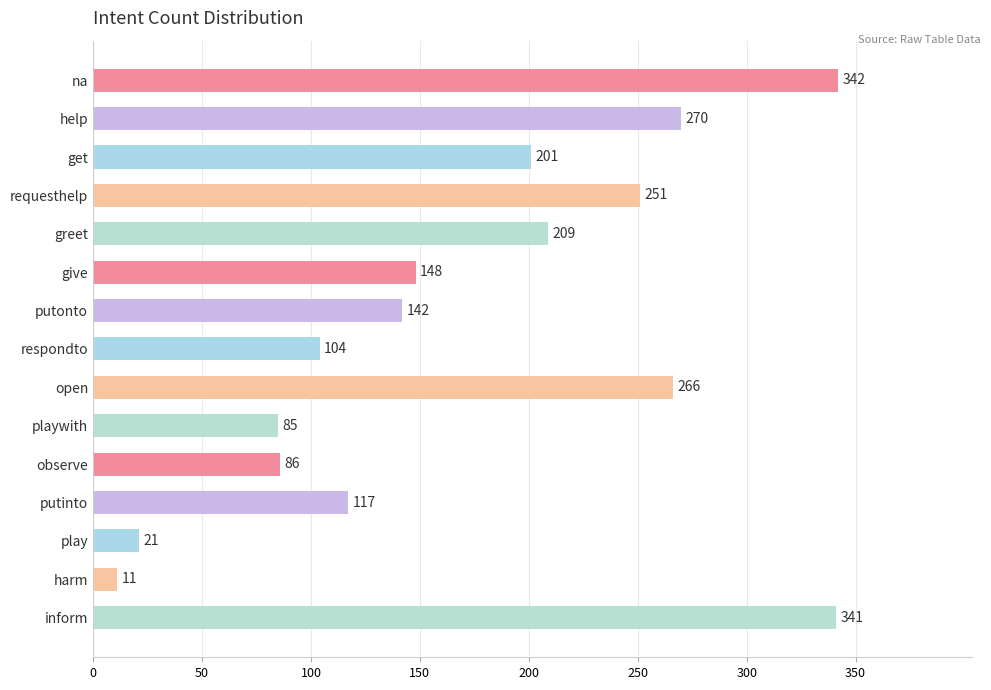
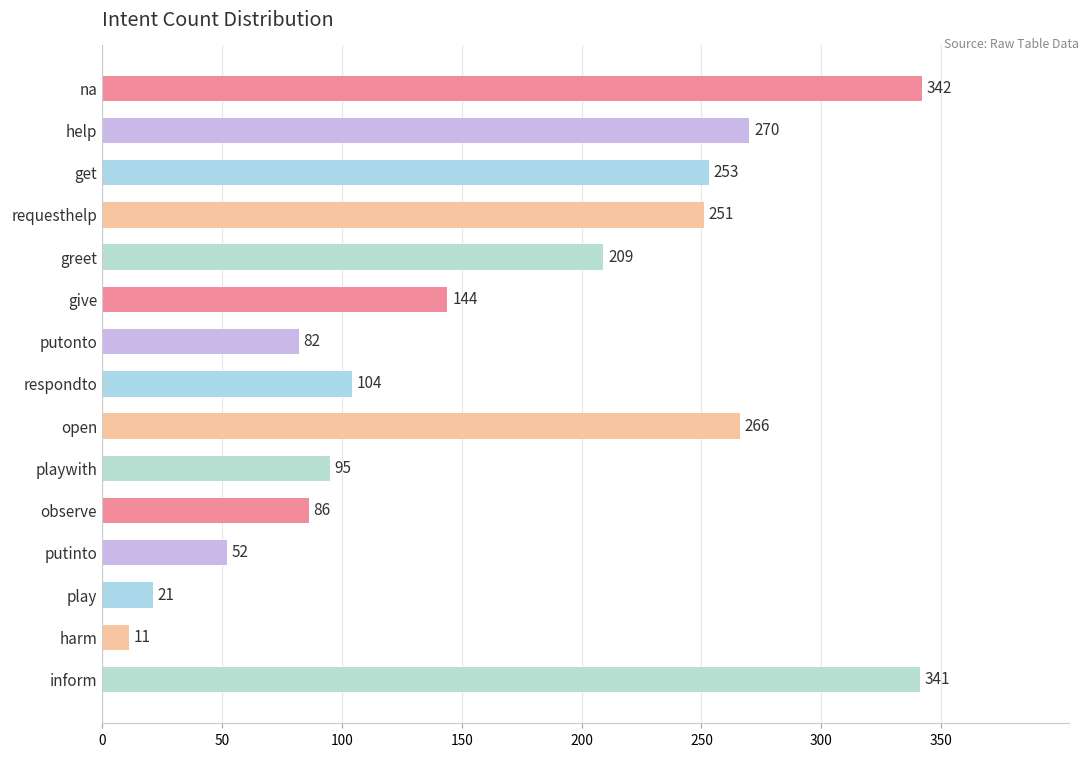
  {
    "na": 342,
    "help": 270,
-   "get": 201,
+   "get": 253,
    "requesthelp": 251,
    "greet": 209,
-   "give": 148,
-   "putonto": 142,
+   "give": 144,
+   "putonto": 82,
    "respondto": 104,
    "open": 266,
-   "playwith": 85,
+   "playwith": 95,
    "observe": 86,
-   "putinto": 117,
+   "putinto": 52,
    "play": 21,
    "harm": 11,
    "inform": 341
  }
